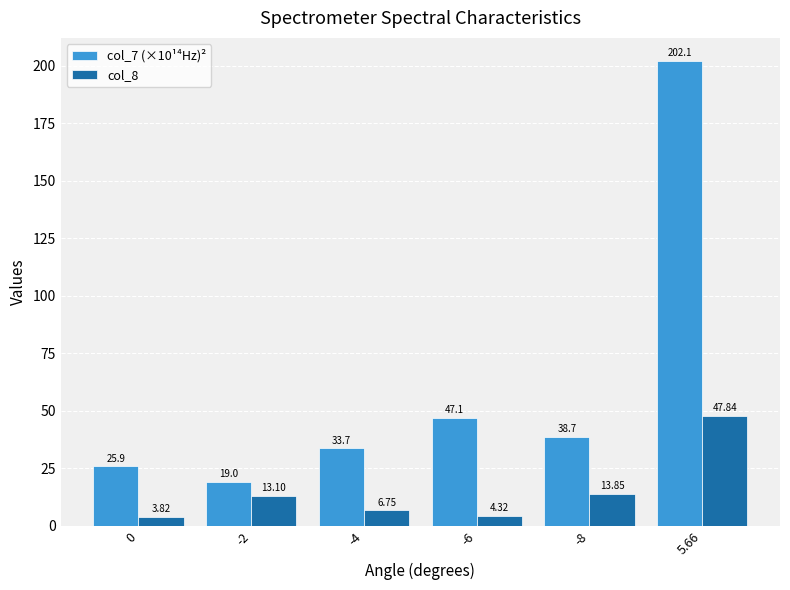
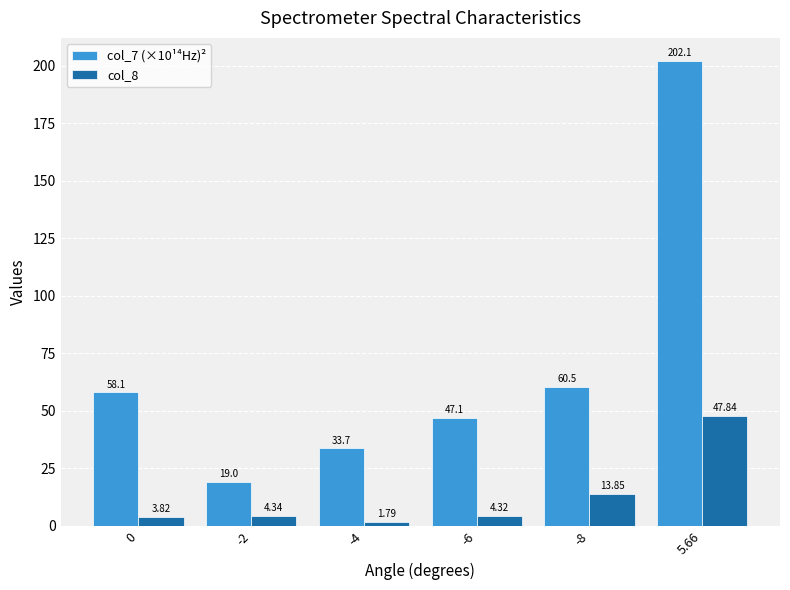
  {
    "col_7 (×10¹⁴Hz)²": {
-     "0": 25.9,
+     "0": 58.1,
      "-2": 19.0,
      "-4": 33.7,
      "-6": 47.1,
-     "-8": 38.7,
+     "-8": 60.5,
      "5.66": 202.1
    },
    "col_8": {
      "0": 3.82,
-     "-2": 13.10,
-     "-4": 6.75,
+     "-2": 4.34,
+     "-4": 1.79,
      "-6": 4.32,
      "-8": 13.85,
      "5.66": 47.84
    }
  }
